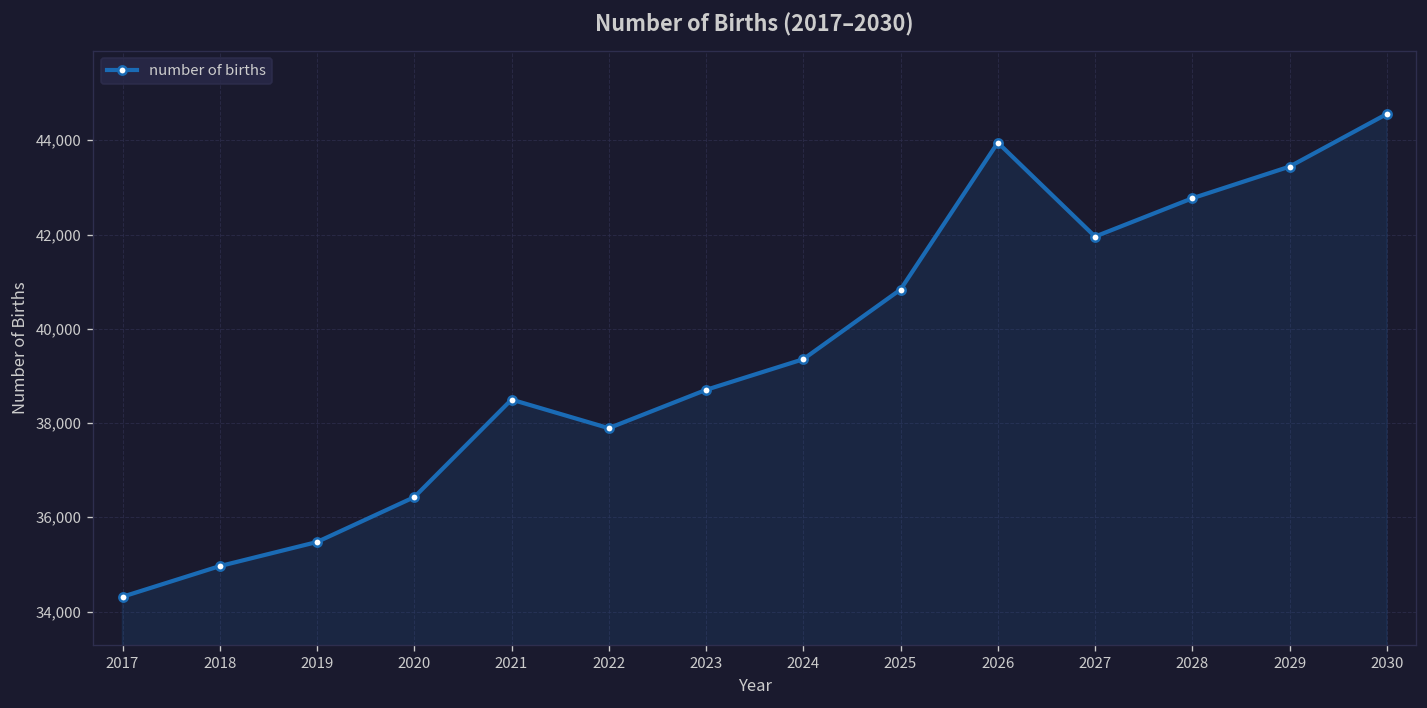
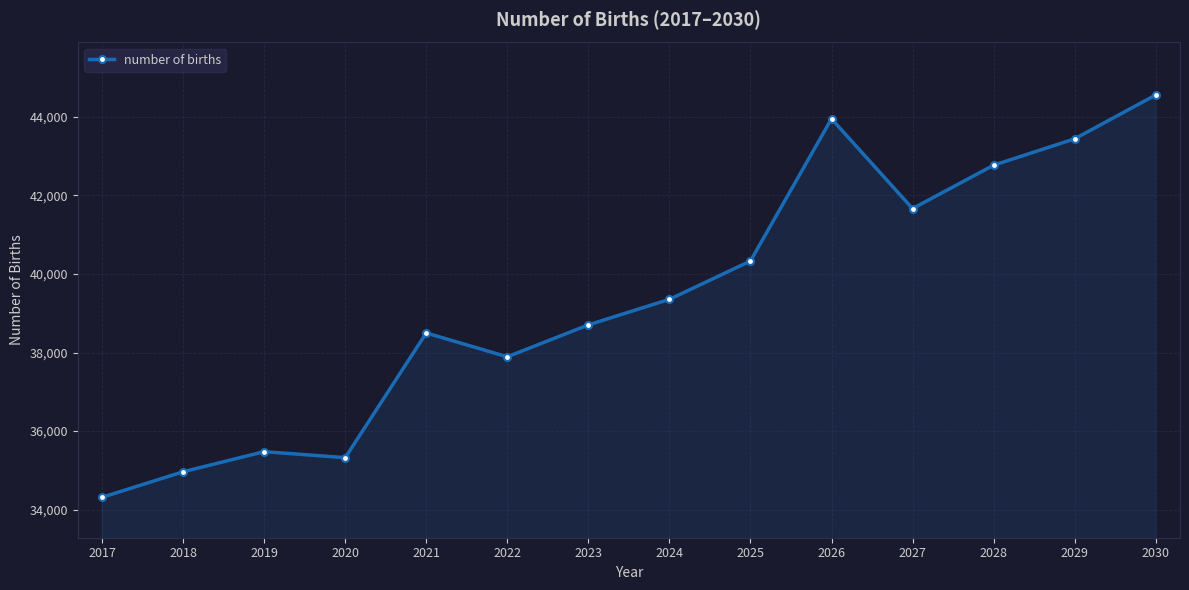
  {
    "2017": "34,300",
    "2018": "35,000",
    "2019": "35,500",
-   "2020": "36,400",
+   "2020": "35,300",
    "2021": "38,500",
    "2022": "37,900",
    "2023": "38,700",
    "2024": "39,400",
-   "2025": "40,800",
+   "2025": "40,300",
    "2026": "44,000",
-   "2027": "42,000",
+   "2027": "41,700",
    "2028": "42,800",
    "2029": "43,400",
    "2030": "44,600"
  }
